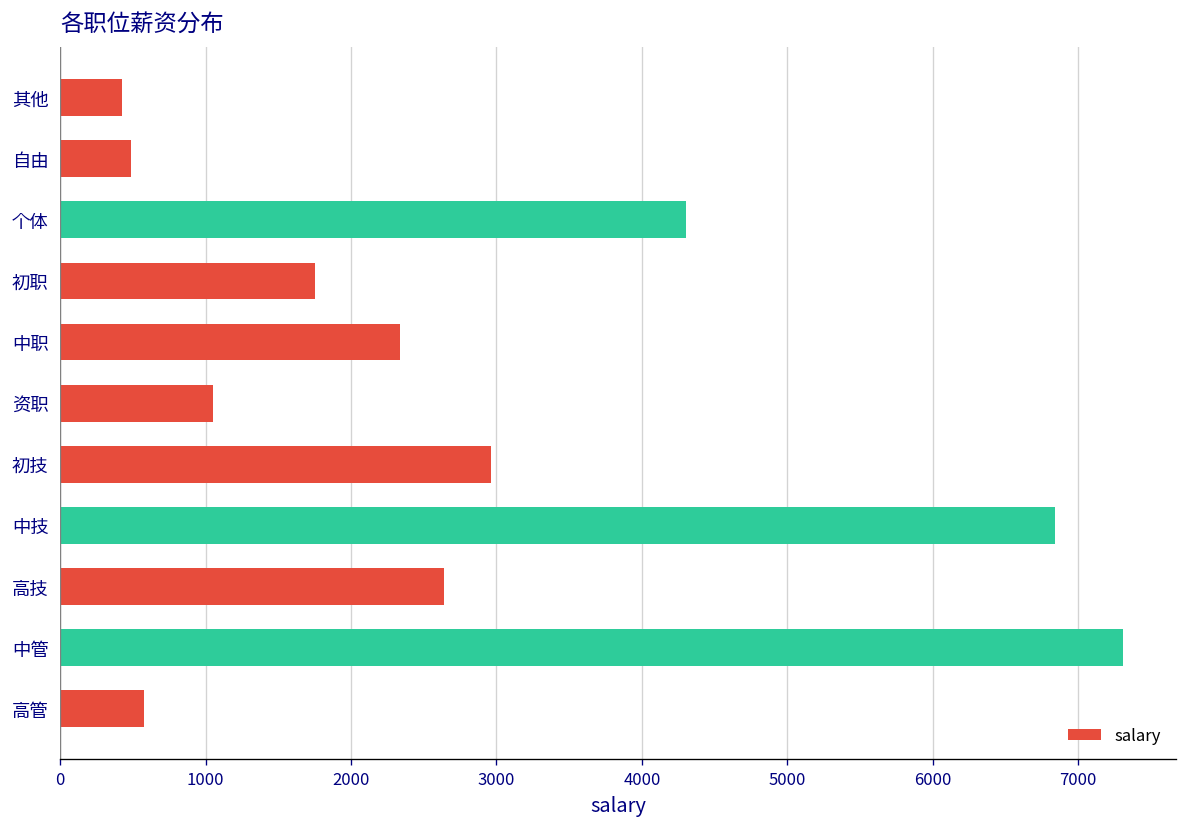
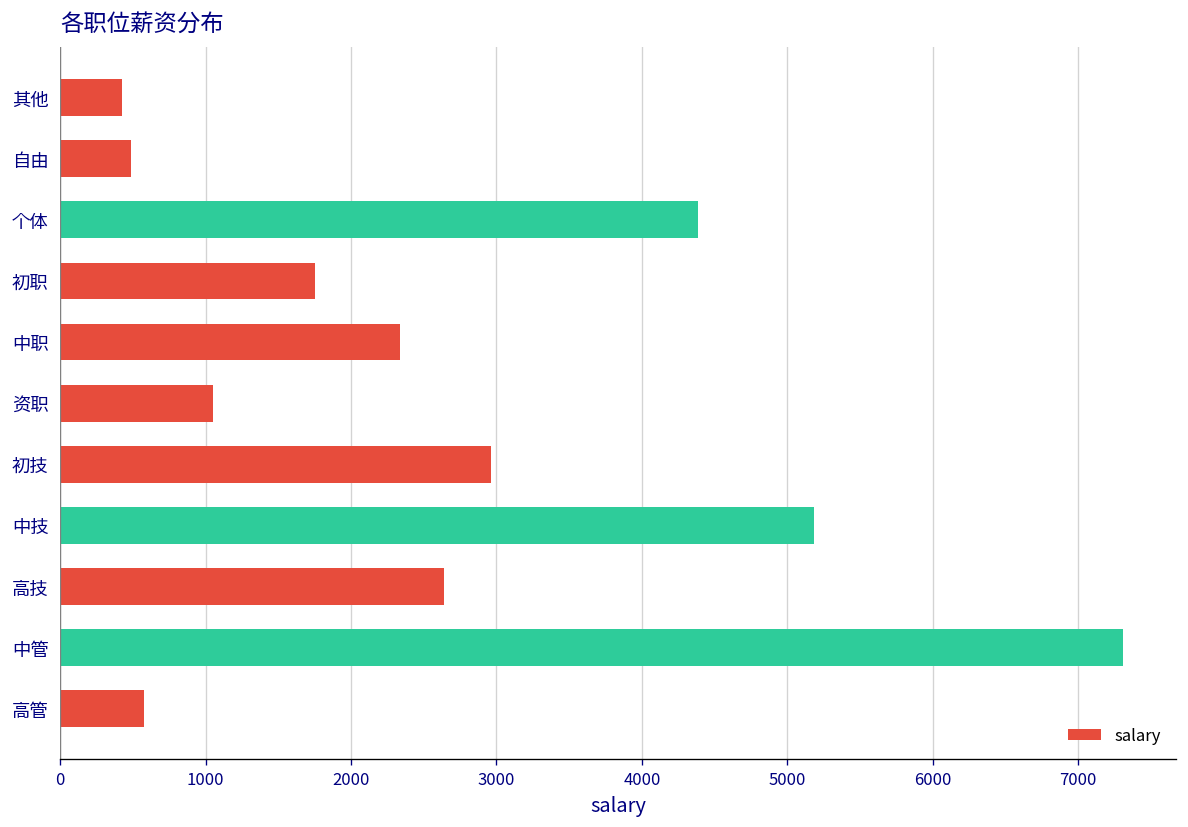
  {
    "其他": 430,
    "自由": 480,
-   "个体": 4300,
+   "个体": 4390,
    "初职": 1750,
    "中职": 2340,
    "资职": 1050,
    "初技": 2960,
-   "中技": 6840,
+   "中技": 5190,
    "高技": 2640,
    "中管": 7310,
    "高管": 580
  }
